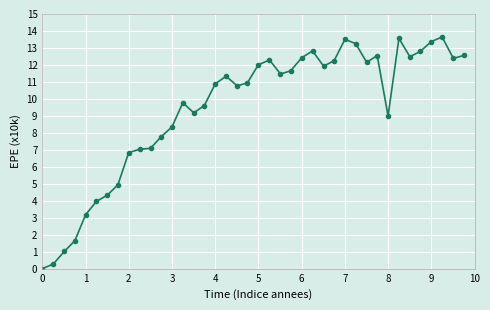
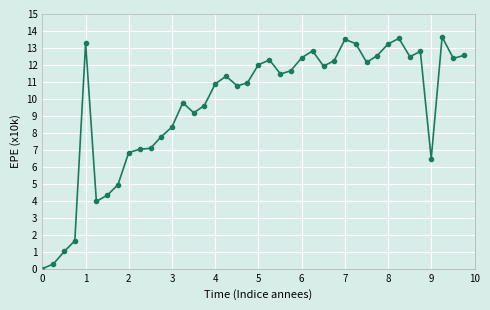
  {
    "0": 0.0,
-   "1": 3.2,
+   "1": 13.3,
    "2": 6.8,
    "3": 8.3,
    "4": 10.9,
    "5": 12.0,
    "6": 12.4,
    "7": 13.5,
-   "8": 9.0,
-   "9": 13.4
+   "8": 13.2,
+   "9": 6.5
  }
